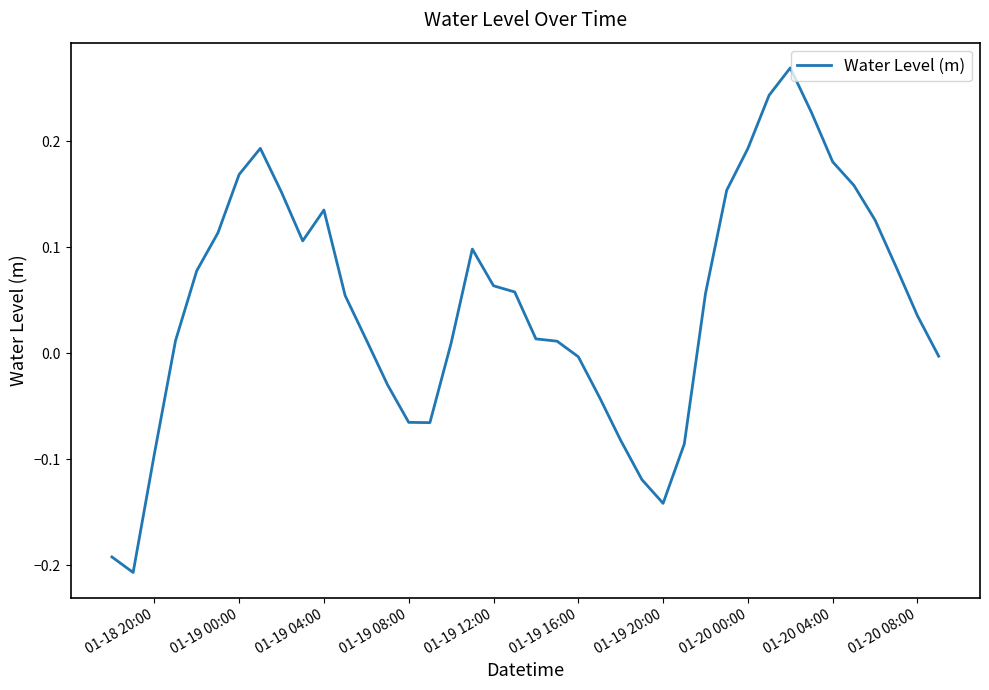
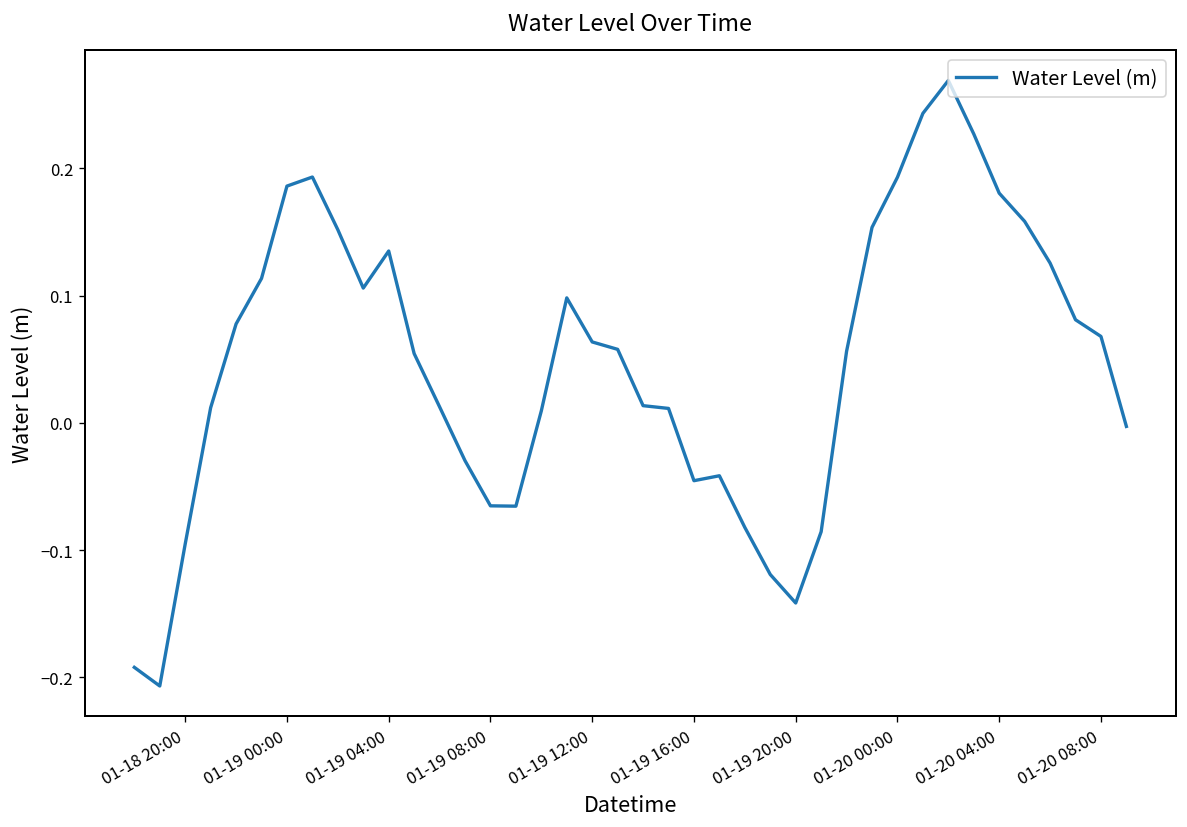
  {
    "01-18 20:00": -0.095,
-   "01-19 00:00": 0.169,
+   "01-19 00:00": 0.186,
    "01-19 04:00": 0.135,
    "01-19 08:00": -0.065,
    "01-19 12:00": 0.064,
-   "01-19 16:00": -0.003,
+   "01-19 16:00": -0.045,
    "01-19 20:00": -0.142,
    "01-20 00:00": 0.193,
    "01-20 04:00": 0.181,
-   "01-20 08:00": 0.035
+   "01-20 08:00": 0.068
  }
